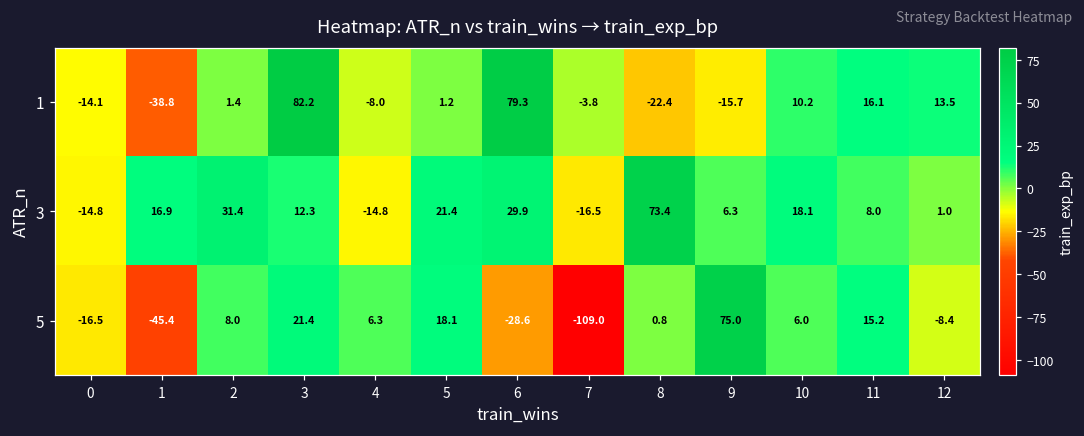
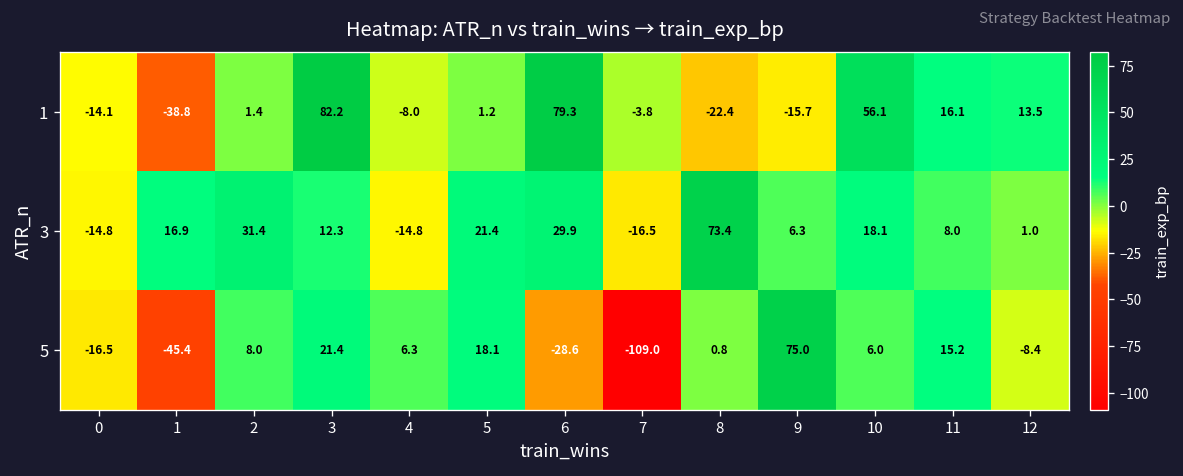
  {
    "1": {
      "0": -14.1,
      "1": -38.8,
      "2": 1.4,
      "3": 82.2,
      "4": -8.0,
      "5": 1.2,
      "6": 79.3,
      "7": -3.8,
      "8": -22.4,
      "9": -15.7,
-     "10": 10.2,
+     "10": 56.1,
      "11": 16.1,
      "12": 13.5
    },
    "3": {
      "0": -14.8,
      "1": 16.9,
      "2": 31.4,
      "3": 12.3,
      "4": -14.8,
      "5": 21.4,
      "6": 29.9,
      "7": -16.5,
      "8": 73.4,
      "9": 6.3,
      "10": 18.1,
      "11": 8.0,
      "12": 1.0
    },
    "5": {
      "0": -16.5,
      "1": -45.4,
      "2": 8.0,
      "3": 21.4,
      "4": 6.3,
      "5": 18.1,
      "6": -28.6,
      "7": -109.0,
      "8": 0.8,
      "9": 75.0,
      "10": 6.0,
      "11": 15.2,
      "12": -8.4
    }
  }
